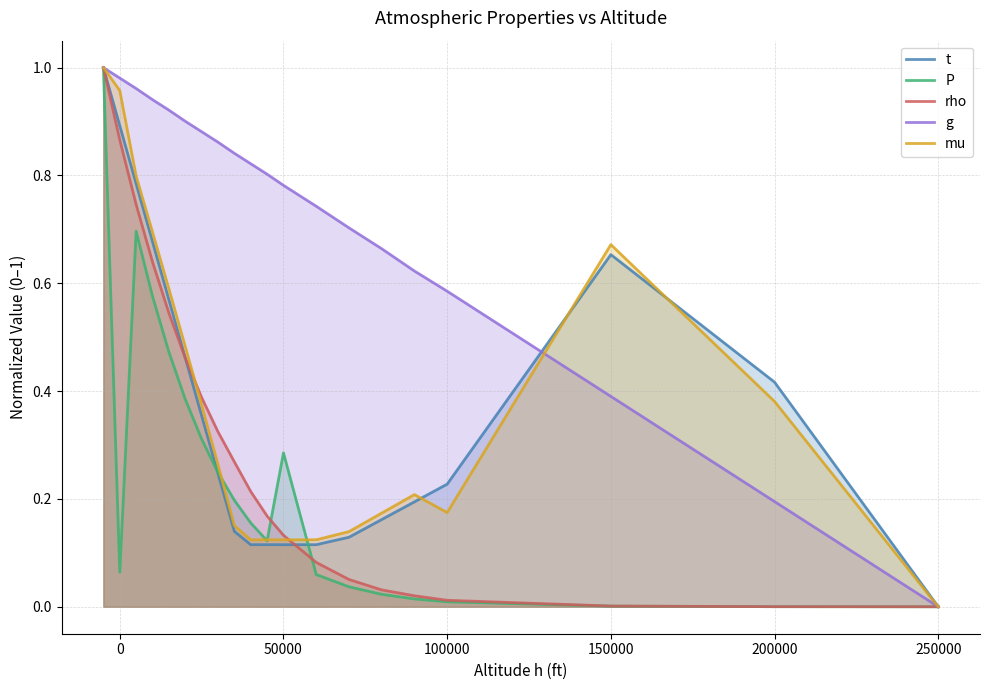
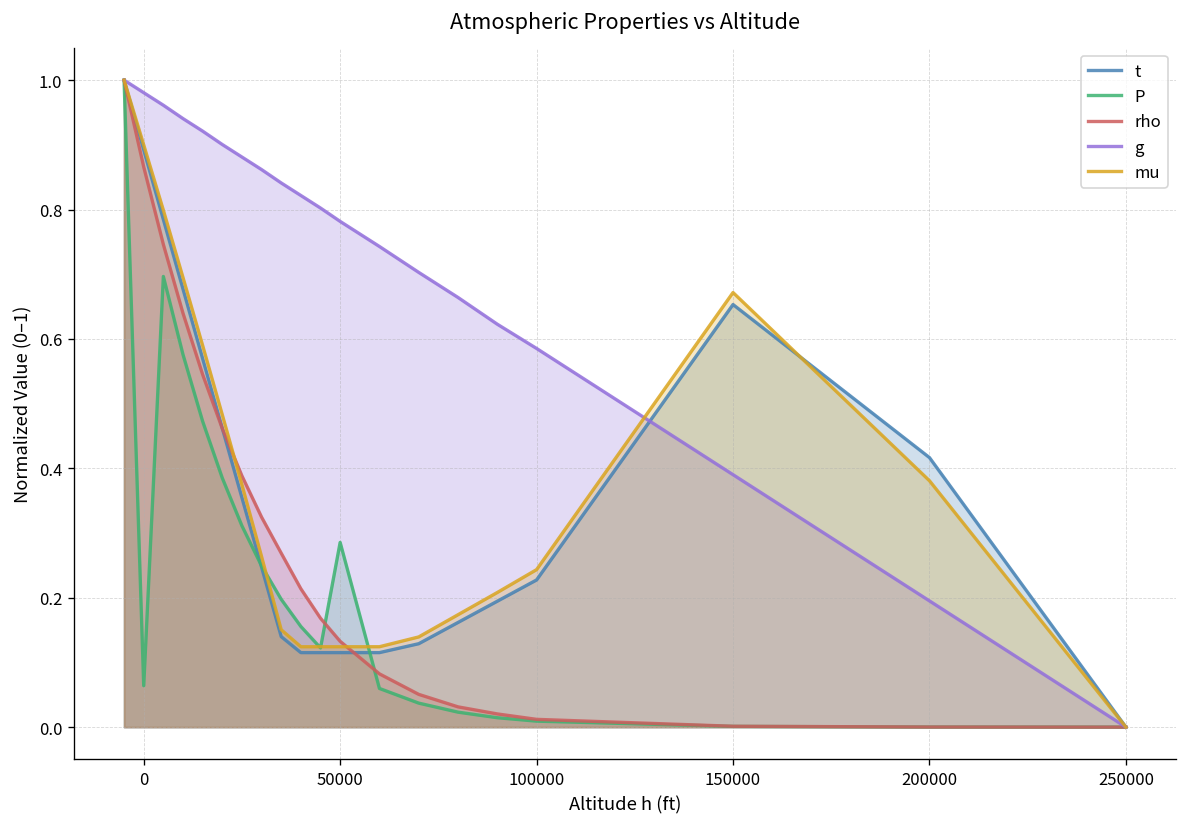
  {
    "t": {
      "0": 0.89,
      "50000": 0.12,
      "100000": 0.23,
      "150000": 0.65,
      "200000": 0.42
    },
    "P": {
      "0": 0.06,
      "50000": 0.29
    },
    "rho": {
      "0": 0.87,
      "50000": 0.13
    },
    "g": {
      "0": 0.98,
      "50000": 0.78,
      "100000": 0.59,
      "150000": 0.39,
      "200000": 0.20
    },
    "mu": {
-     "0": 0.96,
+     "0": 0.90,
      "50000": 0.12,
-     "100000": 0.17,
+     "100000": 0.24,
      "150000": 0.67,
      "200000": 0.38
    }
  }
